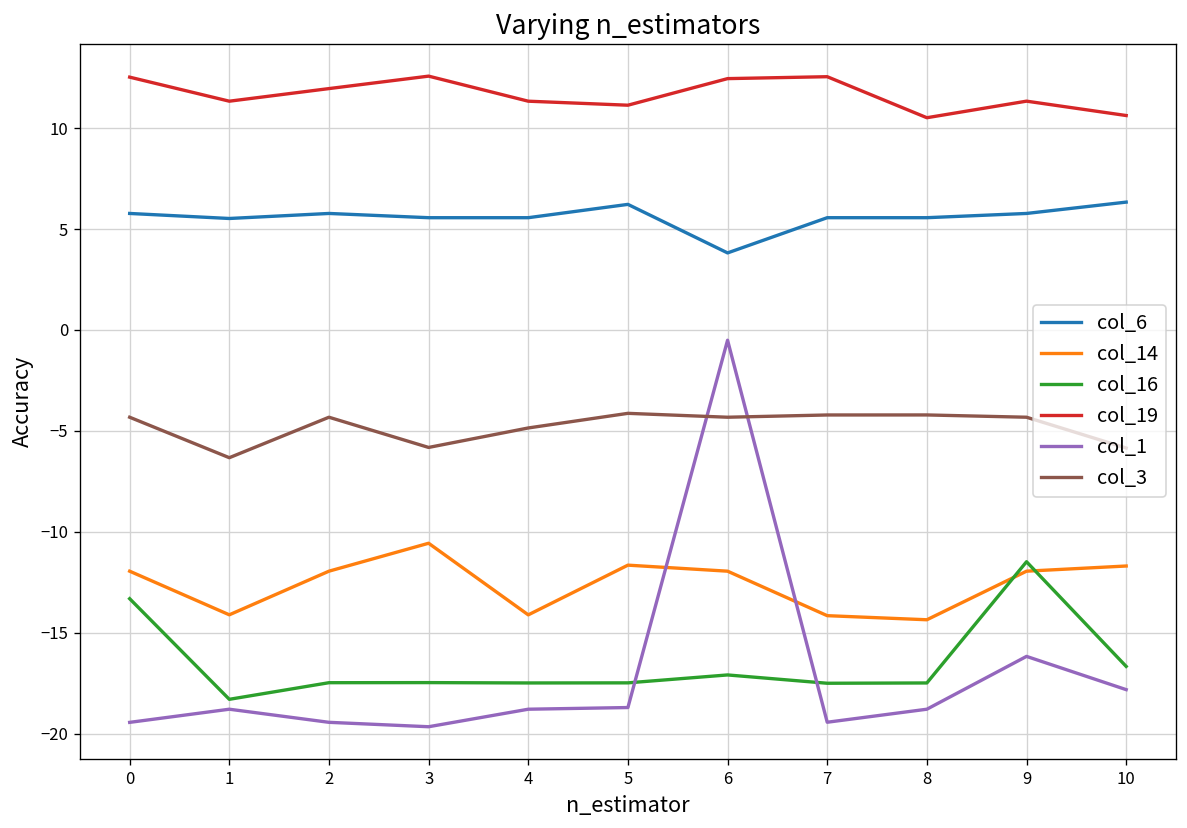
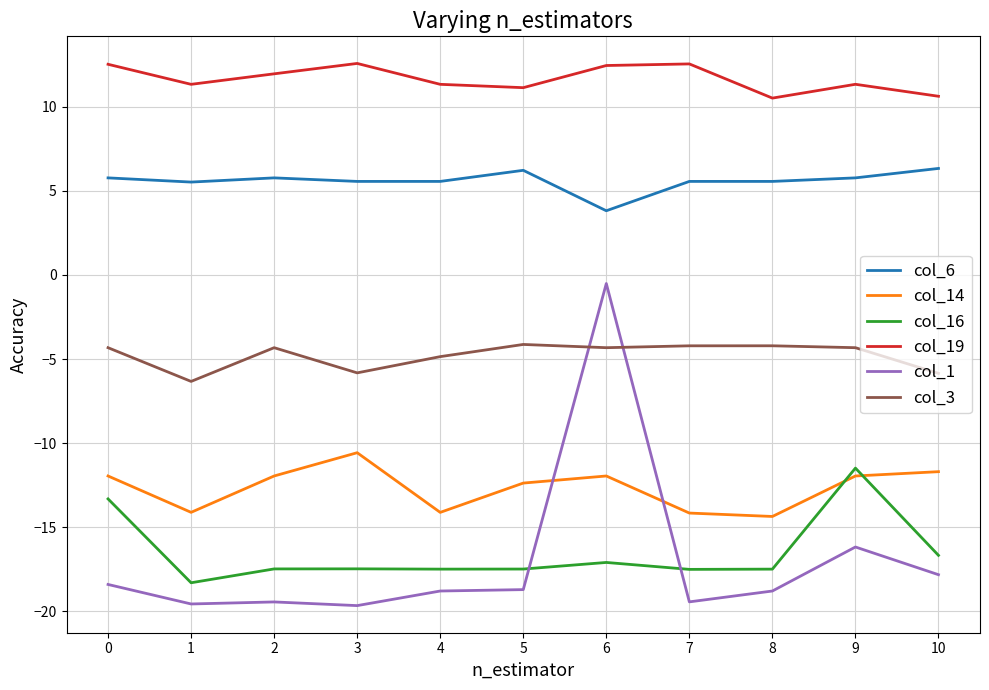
  {
    "col_6": {
      "0": 5.8,
      "1": 5.5,
      "2": 5.8,
      "3": 5.6,
      "4": 5.6,
      "5": 6.2,
      "6": 3.8,
      "7": 5.6,
      "8": 5.6,
      "9": 5.8,
      "10": 6.3
    },
    "col_14": {
      "0": -12.0,
      "1": -14.1,
      "2": -12.0,
      "3": -10.6,
      "4": -14.1,
-     "5": -11.7,
+     "5": -12.4,
      "6": -12.0,
      "7": -14.2,
      "8": -14.4,
      "9": -12.0,
      "10": -11.7
    },
    "col_16": {
      "0": -13.3,
      "1": -18.3,
      "2": -17.5,
      "3": -17.5,
      "4": -17.5,
      "5": -17.5,
      "6": -17.1,
      "7": -17.5,
      "8": -17.5,
      "9": -11.5,
      "10": -16.7
    },
    "col_19": {
      "0": 12.5,
      "1": 11.3,
      "2": 12.0,
      "3": 12.6,
      "4": 11.3,
      "5": 11.1,
      "6": 12.5,
      "7": 12.5,
      "8": 10.5,
      "9": 11.3,
      "10": 10.6
    },
    "col_1": {
-     "0": -19.4,
-     "1": -18.8,
+     "0": -18.4,
+     "1": -19.6,
      "2": -19.4,
      "3": -19.7,
      "4": -18.8,
      "5": -18.7,
      "6": -0.5,
      "7": -19.4,
      "8": -18.8,
      "9": -16.2,
      "10": -17.8
    },
    "col_3": {
      "0": -4.3,
      "1": -6.3,
      "2": -4.3,
      "3": -5.8,
      "4": -4.9,
      "5": -4.1,
      "6": -4.3,
      "7": -4.2,
      "8": -4.2,
      "9": -4.3
    }
  }
